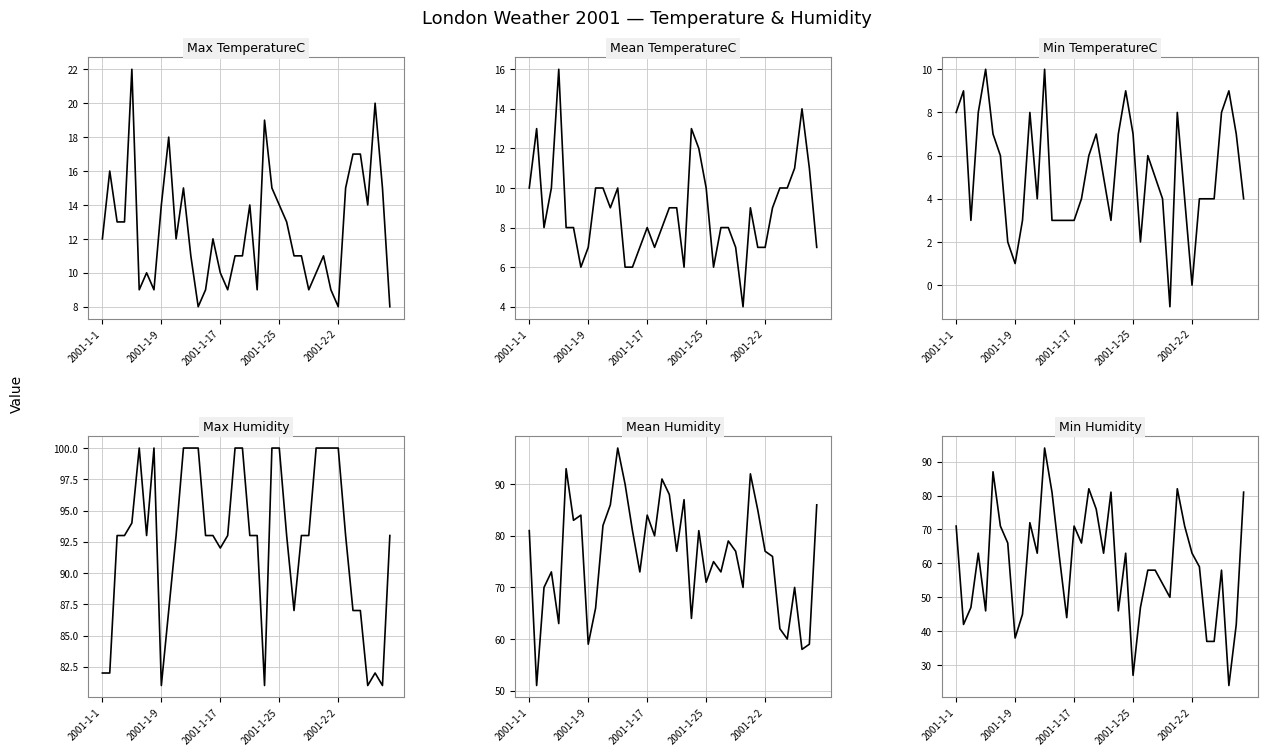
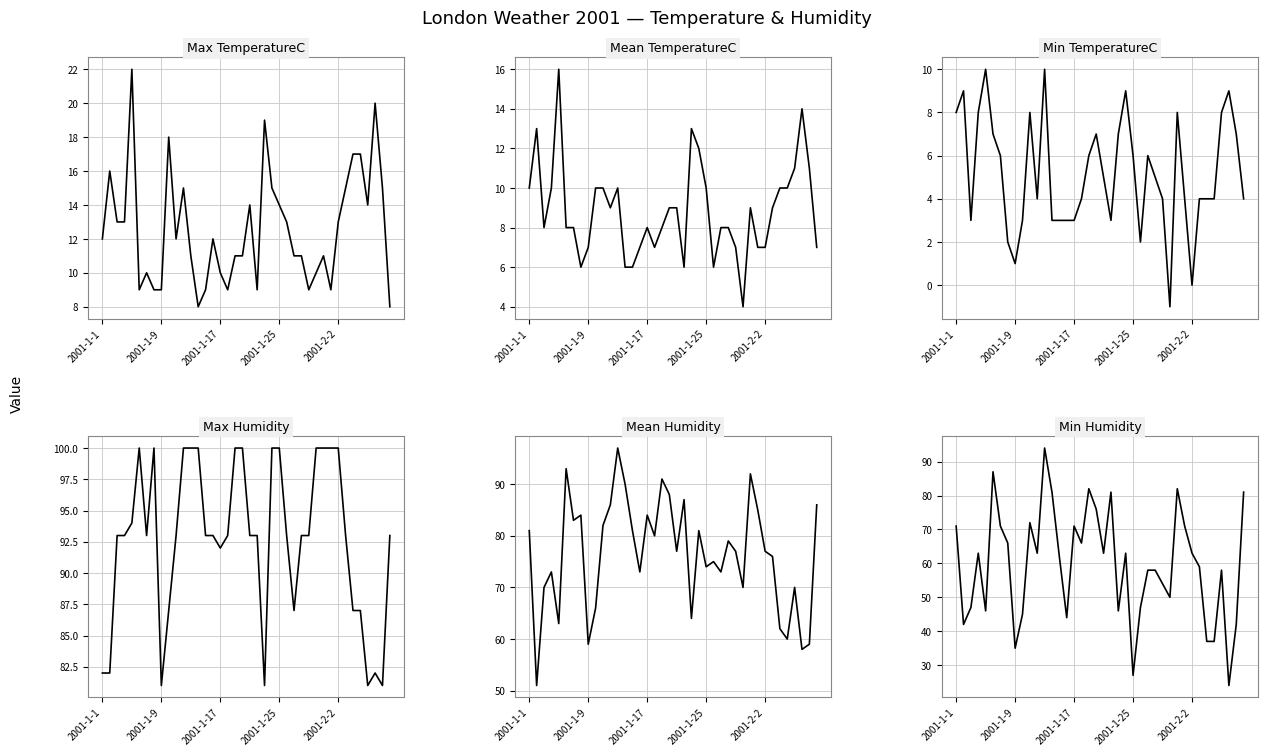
  {
    "Max TemperatureC": {
      "2001-1-1": 12,
-     "2001-1-9": 14,
+     "2001-1-9": 9,
      "2001-1-17": 10,
      "2001-1-25": 14,
-     "2001-2-2": 8
+     "2001-2-2": 13
    },
    "Mean TemperatureC": {
      "2001-1-1": 10.0,
      "2001-1-9": 7.0,
      "2001-1-17": 8.0,
      "2001-1-25": 10.0,
      "2001-2-2": 7.0
    },
    "Min TemperatureC": {
      "2001-1-1": 8,
      "2001-1-9": 1,
      "2001-1-17": 3,
-     "2001-1-25": 7,
+     "2001-1-25": 6,
      "2001-2-2": 0
    },
    "Max Humidity": {
      "2001-1-1": 82.0,
      "2001-1-9": 81.0,
      "2001-1-17": 92.0,
      "2001-1-25": 100.0,
      "2001-2-2": 100.0
    },
    "Mean Humidity": {
      "2001-1-1": 81,
      "2001-1-9": 59,
      "2001-1-17": 84,
-     "2001-1-25": 71,
+     "2001-1-25": 74,
      "2001-2-2": 77
    },
    "Min Humidity": {
      "2001-1-1": 71,
-     "2001-1-9": 38,
+     "2001-1-9": 35,
      "2001-1-17": 71,
      "2001-1-25": 27,
      "2001-2-2": 63
    }
  }
